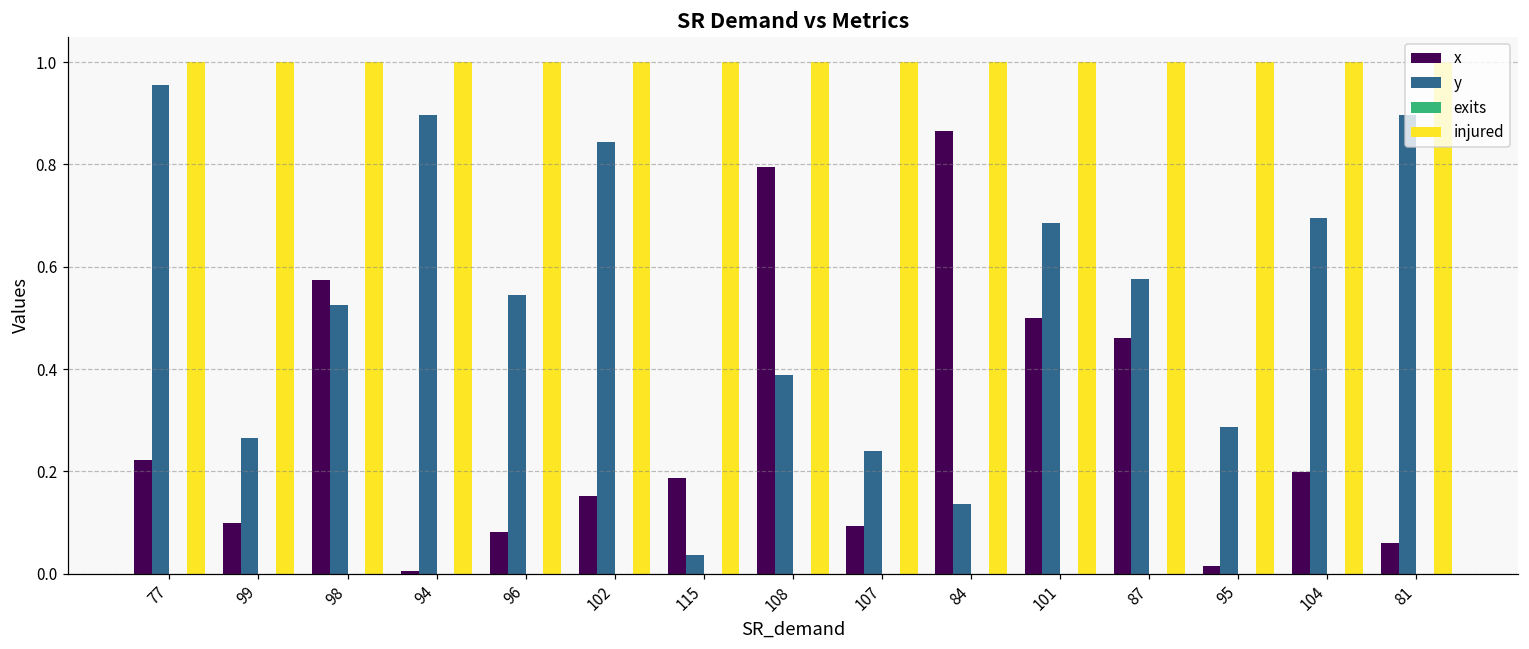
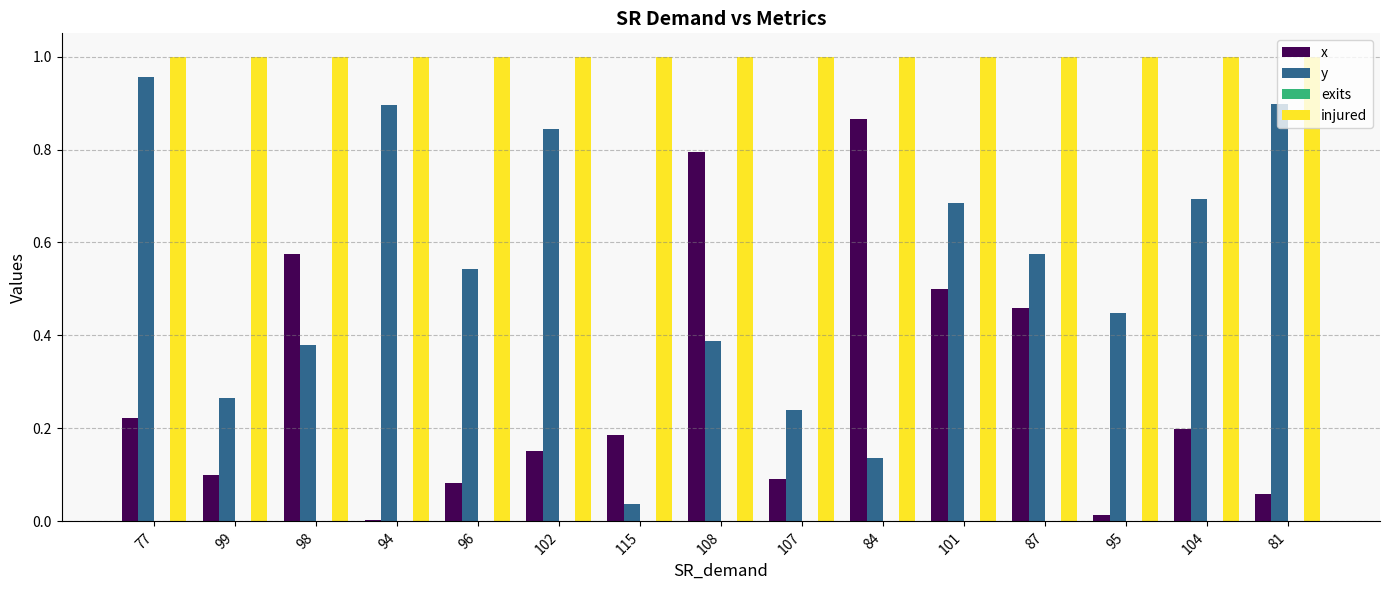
  {
    "x": {
      "77": 0.22,
      "99": 0.10,
      "98": 0.57,
      "96": 0.08,
      "102": 0.15,
      "115": 0.19,
      "108": 0.79,
      "107": 0.09,
      "84": 0.86,
      "101": 0.50,
      "87": 0.46,
      "95": 0.01,
      "104": 0.20,
      "81": 0.06
    },
    "y": {
      "77": 0.96,
      "99": 0.27,
-     "98": 0.53,
+     "98": 0.38,
      "94": 0.90,
      "96": 0.54,
      "102": 0.84,
      "115": 0.04,
      "108": 0.39,
      "107": 0.24,
      "84": 0.14,
      "101": 0.69,
      "87": 0.58,
-     "95": 0.29,
+     "95": 0.45,
      "104": 0.69
    },
    "exits": {
      "77": 0.00,
      "99": 0.00,
      "98": 0.00,
      "94": 0.00,
      "96": 0.00,
      "102": 0.00,
      "115": 0.00,
      "108": 0.00,
      "107": 0.00,
      "84": 0.00,
      "101": 0.00,
      "87": 0.00,
      "95": 0.00,
      "104": 0.00,
      "81": 0.00
    },
    "injured": {
      "77": 1.00,
      "99": 1.00,
      "98": 1.00,
      "94": 1.00,
      "96": 1.00,
      "102": 1.00,
      "115": 1.00,
      "108": 1.00,
      "107": 1.00,
      "84": 1.00,
      "101": 1.00,
      "87": 1.00,
      "95": 1.00,
      "104": 1.00
    }
  }
